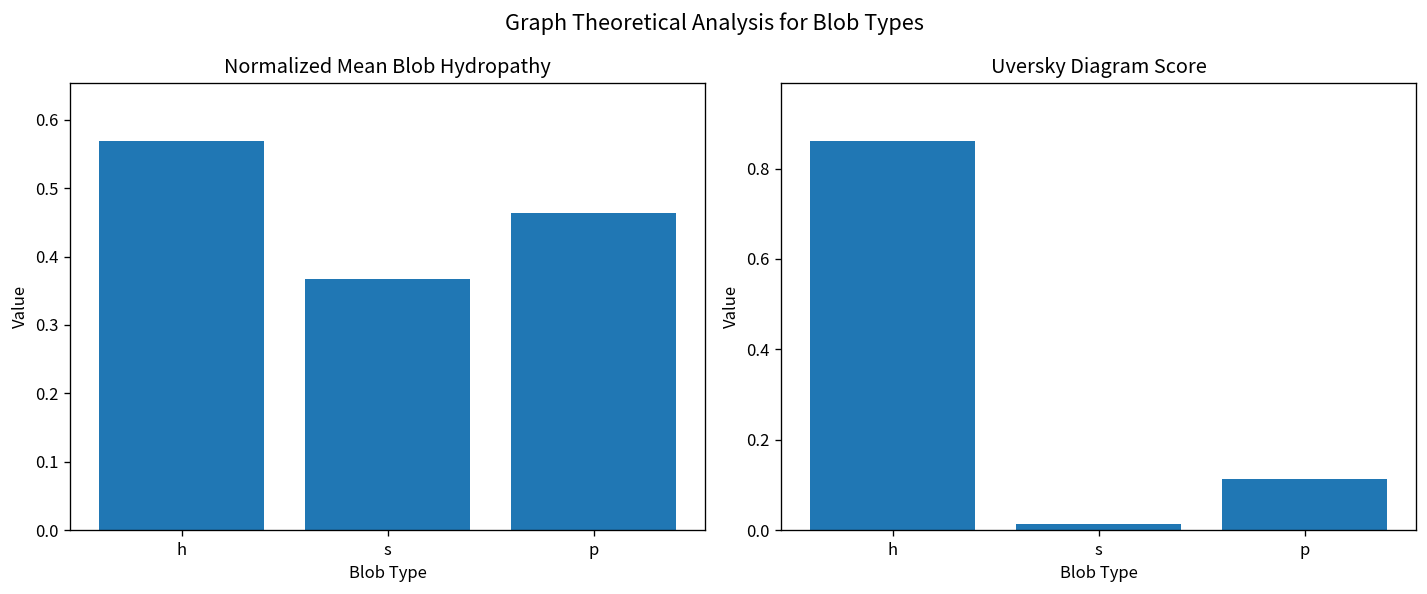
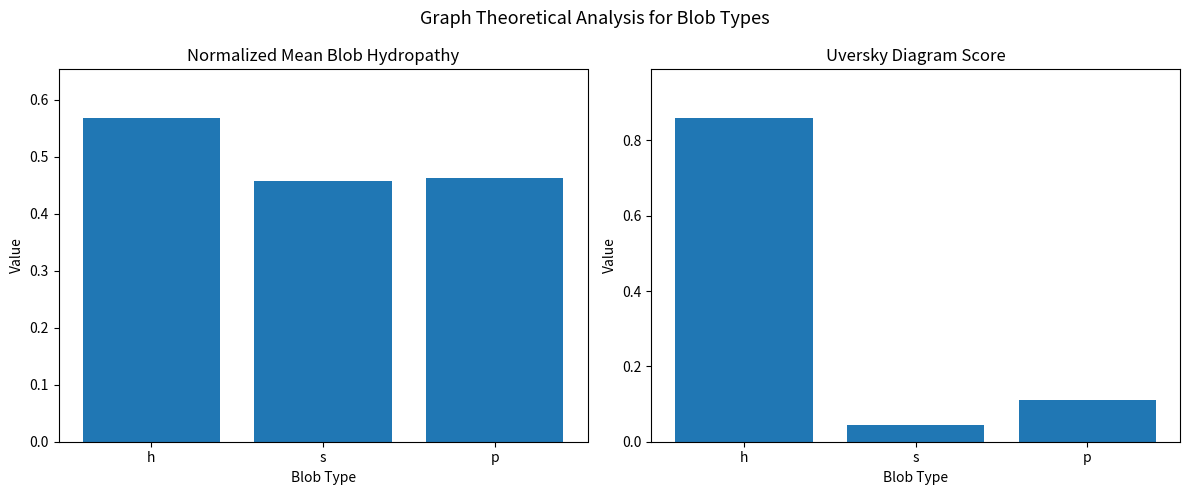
  {
    "Normalized Mean Blob Hydropathy": {
      "h": 0.57,
-     "s": 0.37,
+     "s": 0.46,
      "p": 0.46
    },
    "Uversky Diagram Score": {
      "h": 0.86,
-     "s": 0.01,
+     "s": 0.04,
      "p": 0.11
    }
  }
